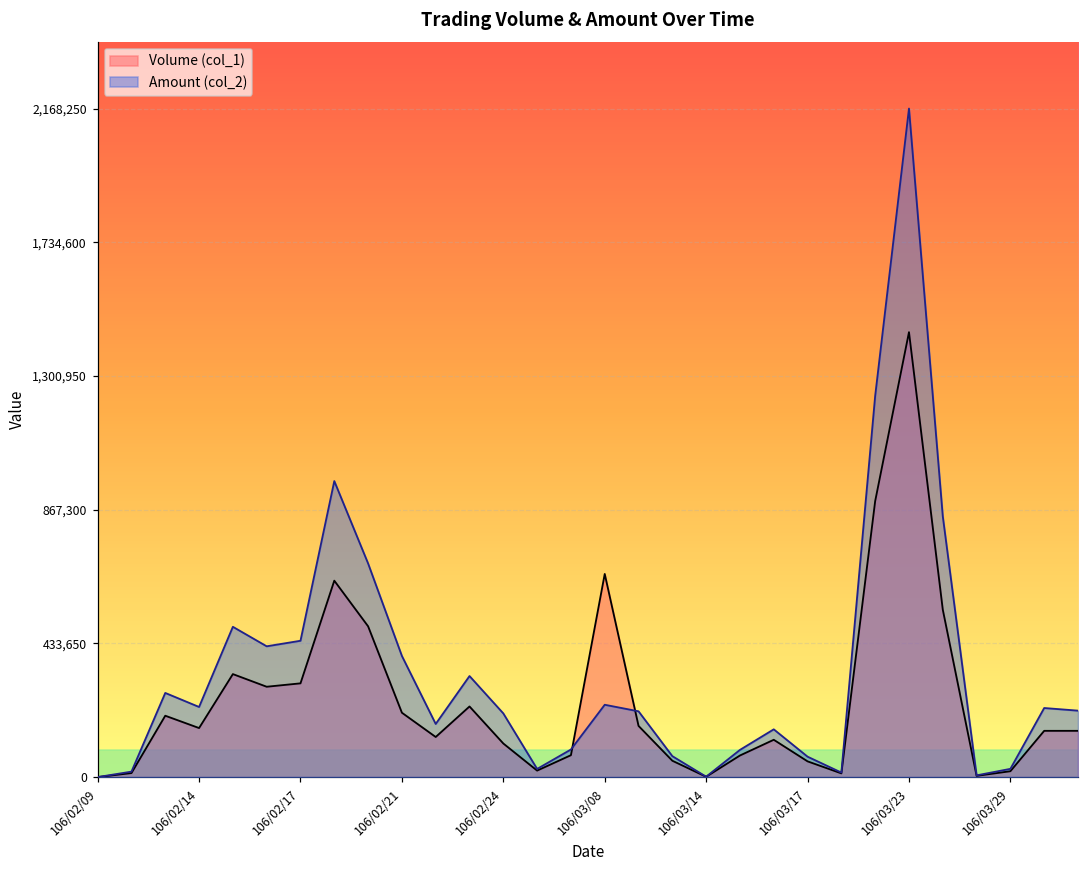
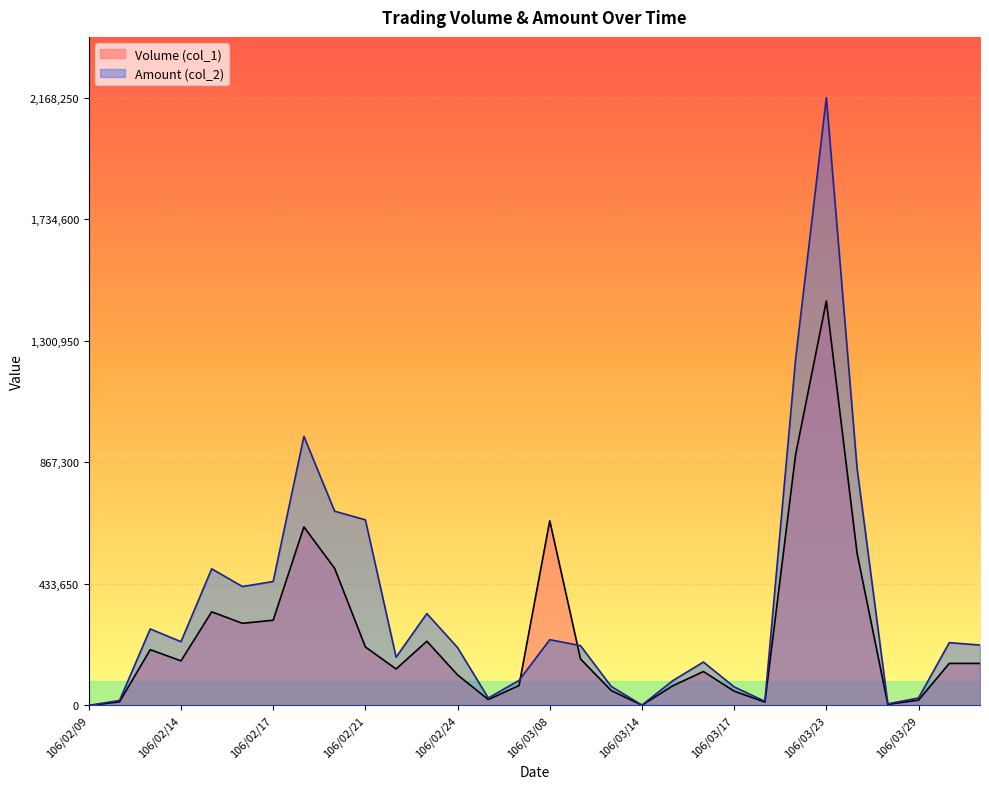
  {
    "Volume (col_1)": {
      "106/02/14": "160,000",
      "106/02/17": "300,000",
      "106/02/21": "210,000",
      "106/02/24": "110,000",
      "106/03/08": "660,000",
      "106/03/23": "1,440,000"
    },
    "Amount (col_2)": {
      "106/02/14": "230,000",
      "106/02/17": "440,000",
-     "106/02/21": "390,000",
+     "106/02/21": "660,000",
      "106/02/24": "210,000",
      "106/03/08": "230,000",
      "106/03/23": "2,170,000"
    }
  }
